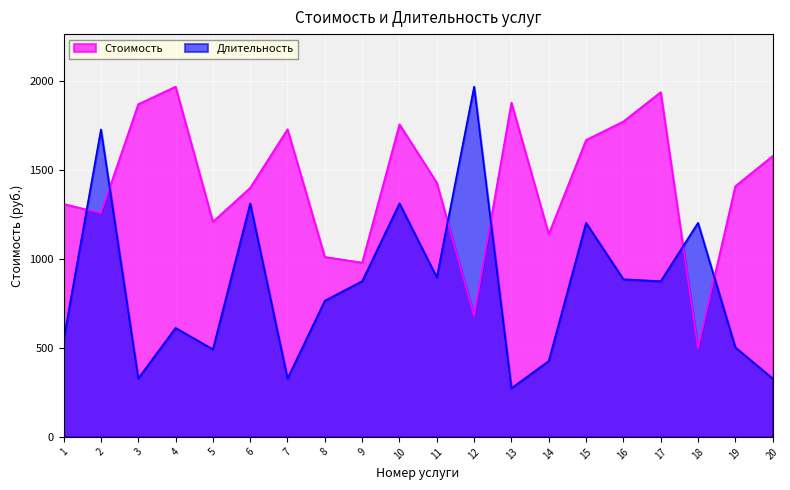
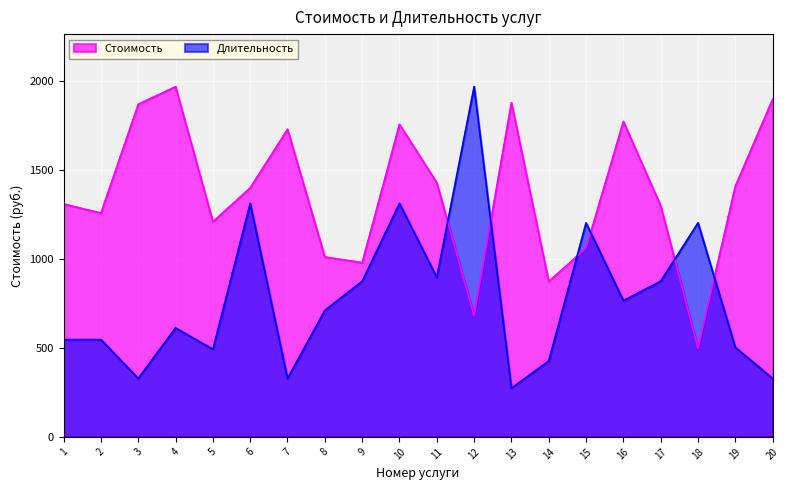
  {
    "Стоимость": {
      "1": 1310,
      "2": 1260,
      "3": 1870,
      "4": 1970,
      "5": 1210,
      "6": 1400,
      "7": 1730,
      "8": 1010,
      "9": 980,
      "10": 1760,
      "11": 1430,
      "12": 680,
      "13": 1880,
-     "14": 1140,
-     "15": 1670,
+     "14": 870,
+     "15": 1060,
      "16": 1770,
-     "17": 1940,
+     "17": 1300,
      "18": 500,
      "19": 1410,
-     "20": 1580
+     "20": 1900
    },
    "Длительность": {
      "1": 550,
-     "2": 1730,
+     "2": 550,
      "3": 330,
      "4": 610,
      "5": 490,
      "6": 1310,
      "7": 330,
-     "8": 770,
+     "8": 710,
      "9": 880,
      "10": 1310,
      "11": 900,
      "12": 1970,
      "13": 270,
      "14": 430,
      "15": 1200,
-     "16": 890,
+     "16": 770,
      "17": 880,
      "18": 1200,
      "19": 500,
      "20": 330
    }
  }
